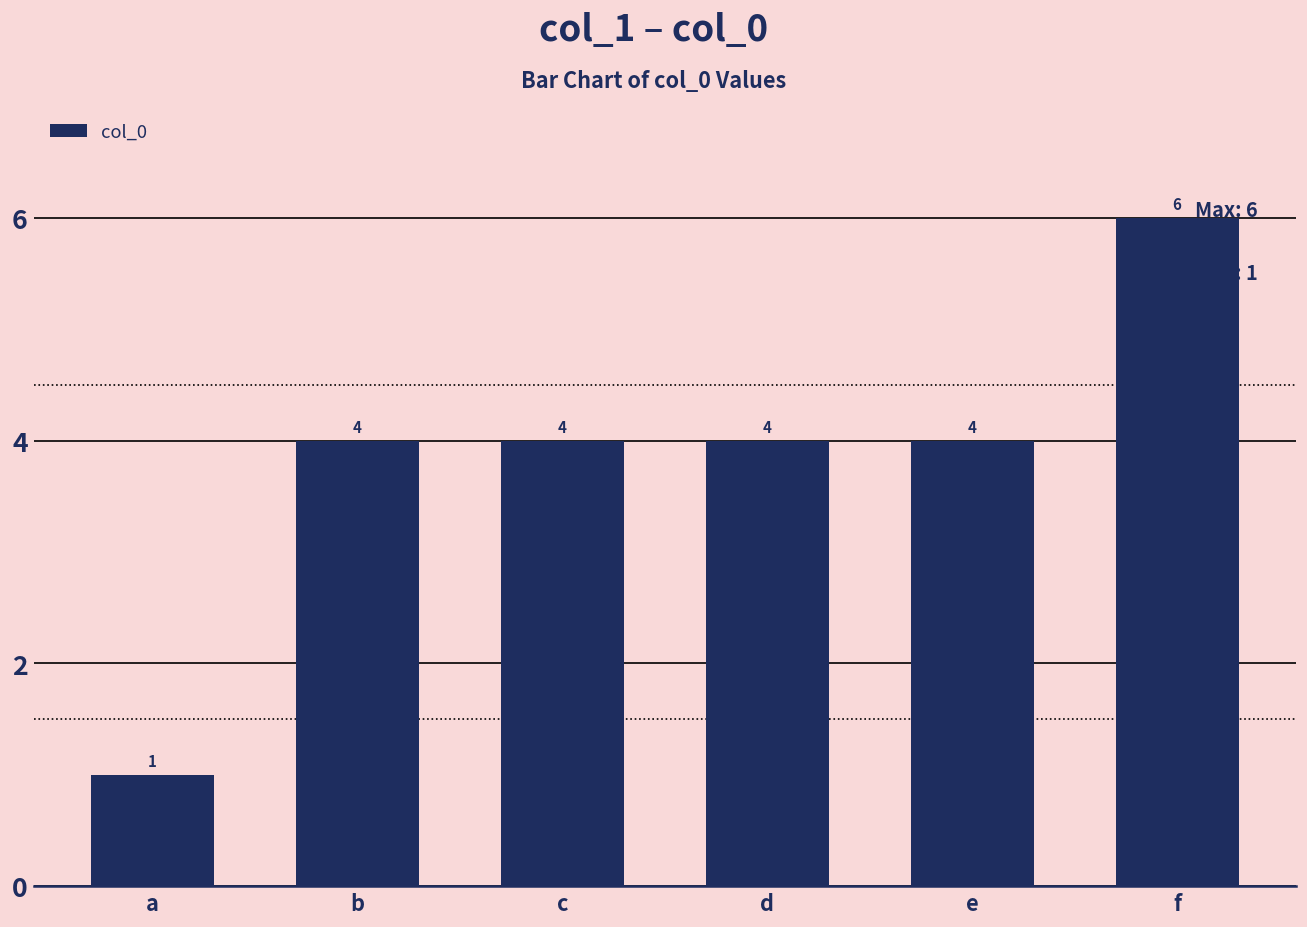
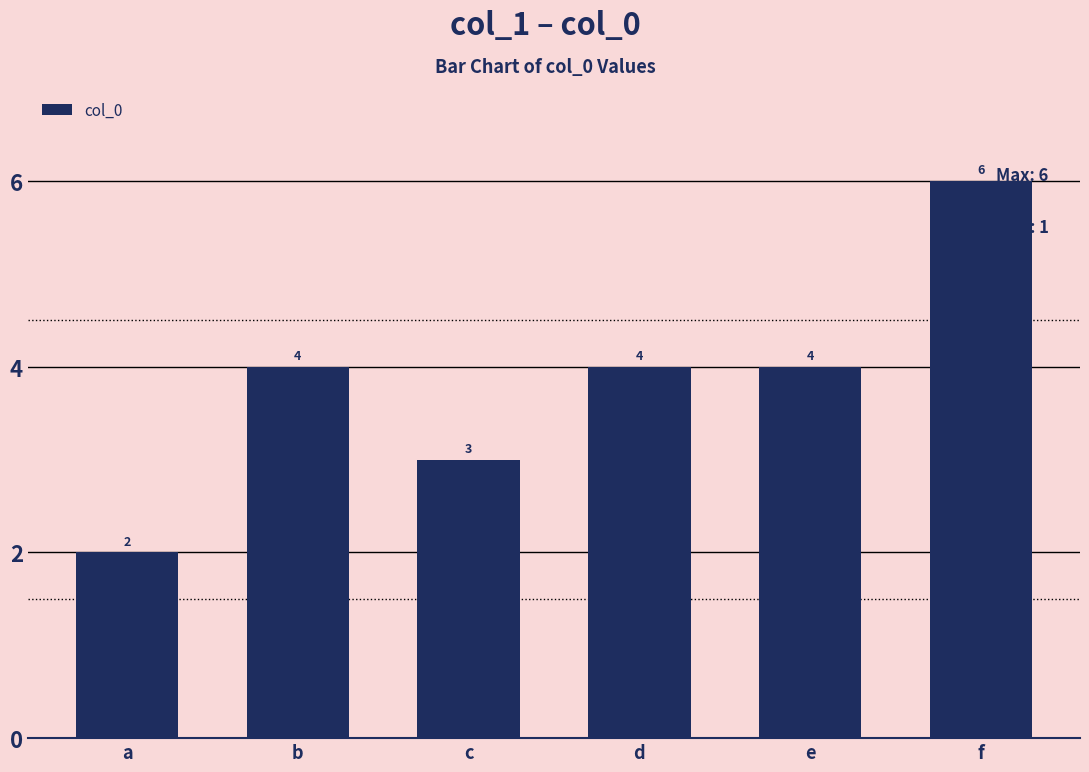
  {
-   "a": 1,
+   "a": 2,
    "b": 4,
-   "c": 4,
+   "c": 3,
    "d": 4,
    "e": 4,
    "f": 6
  }
